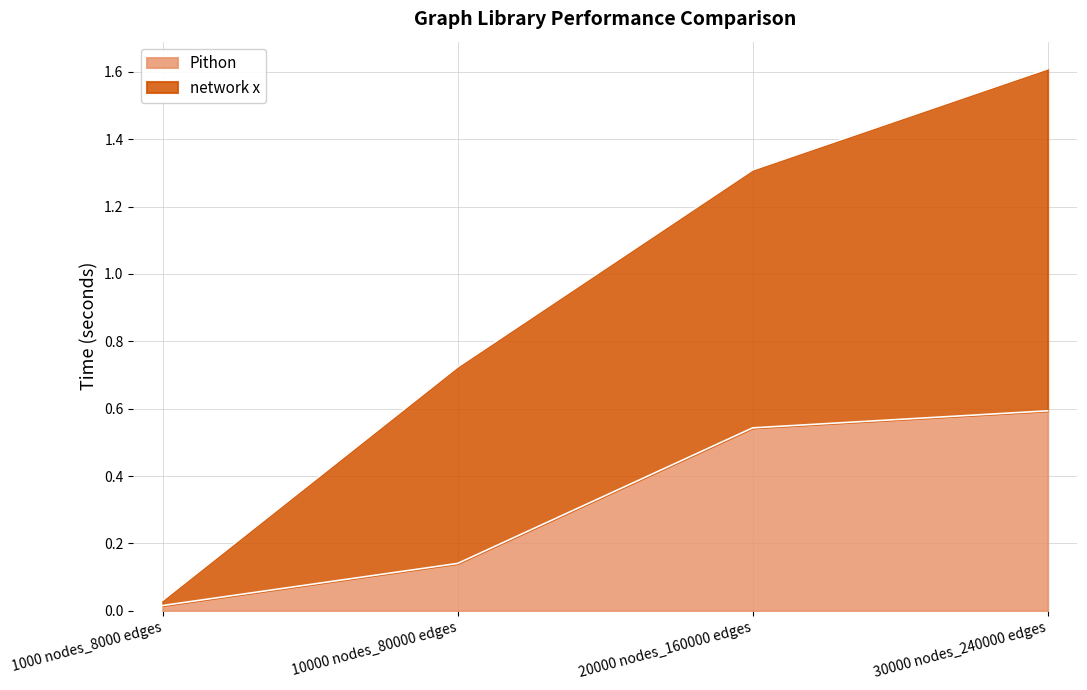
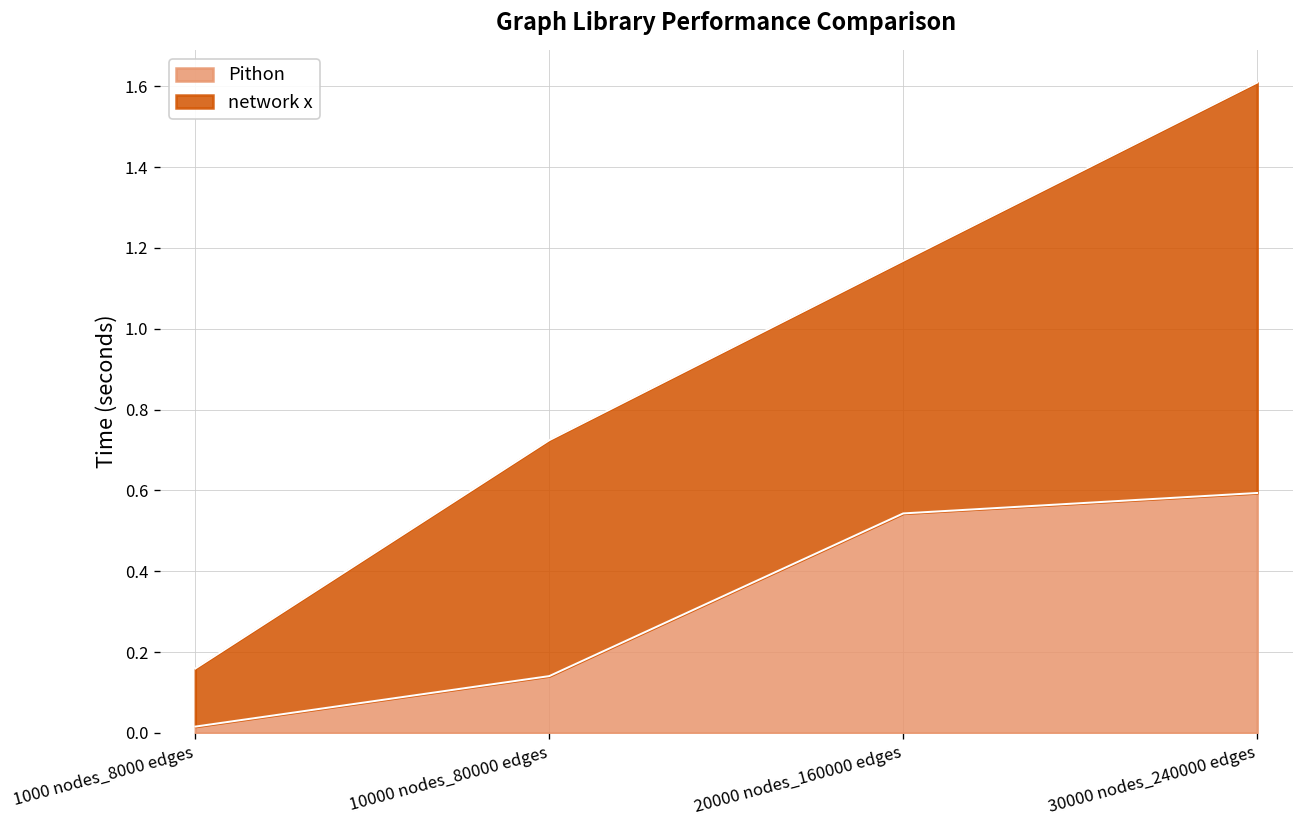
  {
    "Pithon": {
      "1000 nodes_8000 edges": 0.02,
      "10000 nodes_80000 edges": 0.14,
      "20000 nodes_160000 edges": 0.54,
      "30000 nodes_240000 edges": 0.59
    },
    "network x": {
-     "1000 nodes_8000 edges": 0.02,
+     "1000 nodes_8000 edges": 0.14,
      "10000 nodes_80000 edges": 0.58,
-     "20000 nodes_160000 edges": 0.77,
+     "20000 nodes_160000 edges": 0.62,
      "30000 nodes_240000 edges": 1.02
    }
  }
